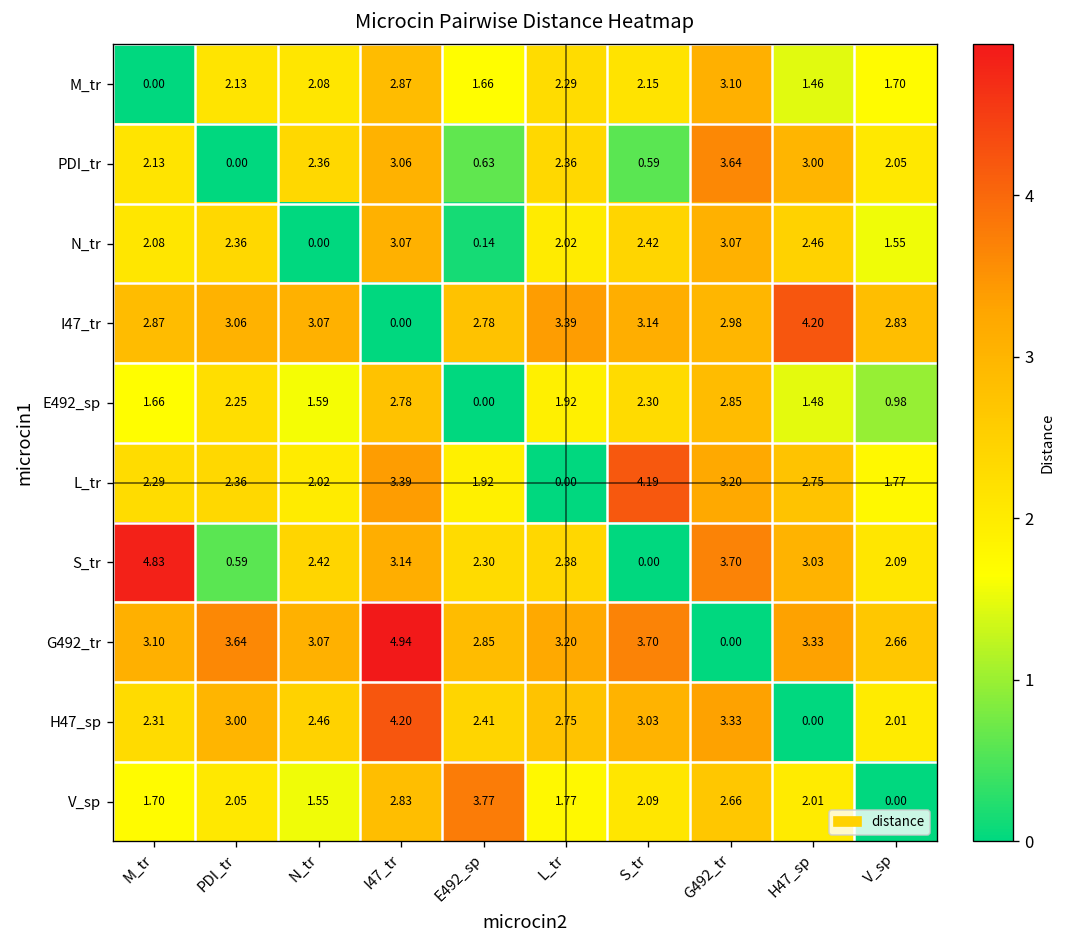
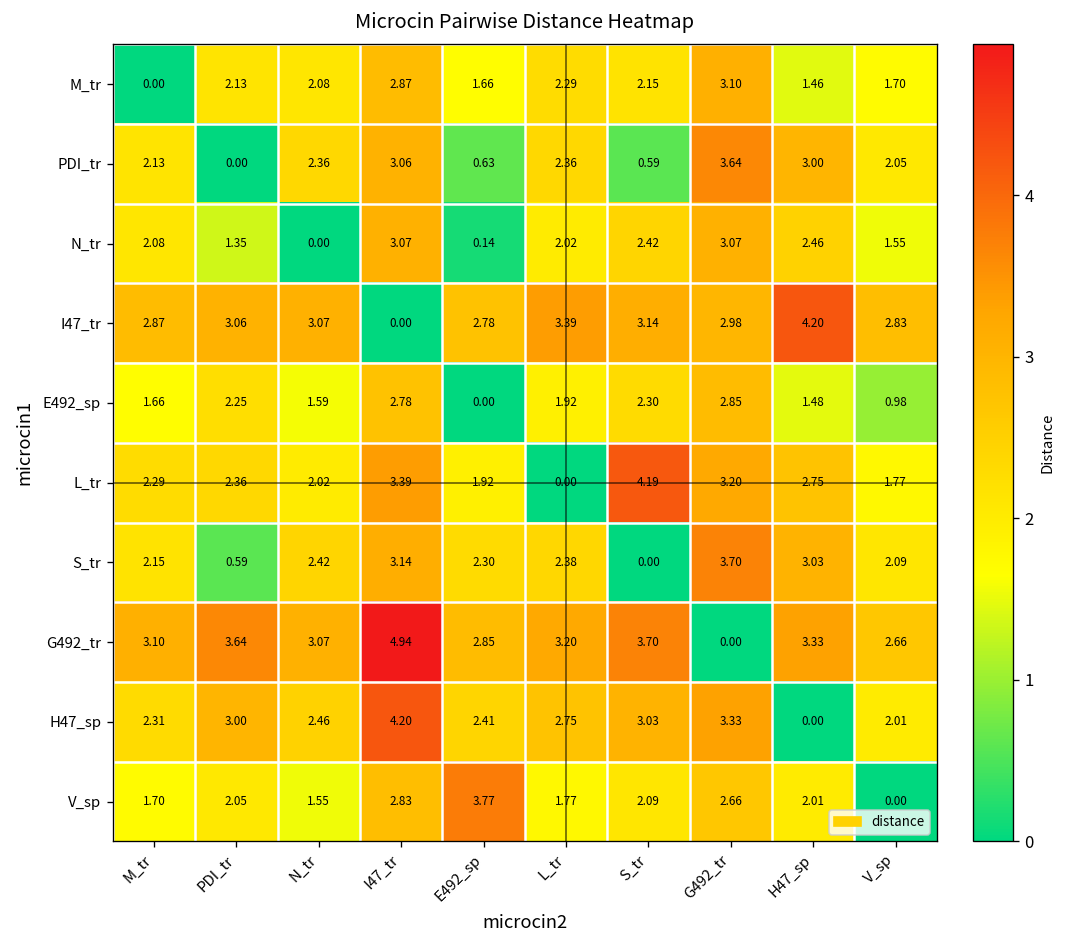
  {
    "M_tr": {
      "M_tr": 0.00,
      "PDI_tr": 2.13,
      "N_tr": 2.08,
      "I47_tr": 2.87,
      "E492_sp": 1.66,
      "L_tr": 2.29,
      "S_tr": 2.15,
      "G492_tr": 3.10,
      "H47_sp": 1.46,
      "V_sp": 1.70
    },
    "PDI_tr": {
      "M_tr": 2.13,
      "PDI_tr": 0.00,
      "N_tr": 2.36,
      "I47_tr": 3.06,
      "E492_sp": 0.63,
      "L_tr": 2.36,
      "S_tr": 0.59,
      "G492_tr": 3.64,
      "H47_sp": 3.00,
      "V_sp": 2.05
    },
    "N_tr": {
      "M_tr": 2.08,
-     "PDI_tr": 2.36,
+     "PDI_tr": 1.35,
      "N_tr": 0.00,
      "I47_tr": 3.07,
      "E492_sp": 0.14,
      "L_tr": 2.02,
      "S_tr": 2.42,
      "G492_tr": 3.07,
      "H47_sp": 2.46,
      "V_sp": 1.55
    },
    "I47_tr": {
      "M_tr": 2.87,
      "PDI_tr": 3.06,
      "N_tr": 3.07,
      "I47_tr": 0.00,
      "E492_sp": 2.78,
      "L_tr": 3.39,
      "S_tr": 3.14,
      "G492_tr": 2.98,
      "H47_sp": 4.20,
      "V_sp": 2.83
    },
    "E492_sp": {
      "M_tr": 1.66,
      "PDI_tr": 2.25,
      "N_tr": 1.59,
      "I47_tr": 2.78,
      "E492_sp": 0.00,
      "L_tr": 1.92,
      "S_tr": 2.30,
      "G492_tr": 2.85,
      "H47_sp": 1.48,
      "V_sp": 0.98
    },
    "L_tr": {
      "M_tr": 2.29,
      "PDI_tr": 2.36,
      "N_tr": 2.02,
      "I47_tr": 3.39,
      "E492_sp": 1.92,
      "L_tr": 0.00,
      "S_tr": 4.19,
      "G492_tr": 3.20,
      "H47_sp": 2.75,
      "V_sp": 1.77
    },
    "S_tr": {
-     "M_tr": 4.83,
+     "M_tr": 2.15,
      "PDI_tr": 0.59,
      "N_tr": 2.42,
      "I47_tr": 3.14,
      "E492_sp": 2.30,
      "L_tr": 2.38,
      "S_tr": 0.00,
      "G492_tr": 3.70,
      "H47_sp": 3.03,
      "V_sp": 2.09
    },
    "G492_tr": {
      "M_tr": 3.10,
      "PDI_tr": 3.64,
      "N_tr": 3.07,
      "I47_tr": 4.94,
      "E492_sp": 2.85,
      "L_tr": 3.20,
      "S_tr": 3.70,
      "G492_tr": 0.00,
      "H47_sp": 3.33,
      "V_sp": 2.66
    },
    "H47_sp": {
      "M_tr": 2.31,
      "PDI_tr": 3.00,
      "N_tr": 2.46,
      "I47_tr": 4.20,
      "E492_sp": 2.41,
      "L_tr": 2.75,
      "S_tr": 3.03,
      "G492_tr": 3.33,
      "H47_sp": 0.00,
      "V_sp": 2.01
    },
    "V_sp": {
      "M_tr": 1.70,
      "PDI_tr": 2.05,
      "N_tr": 1.55,
      "I47_tr": 2.83,
      "E492_sp": 3.77,
      "L_tr": 1.77,
      "S_tr": 2.09,
      "G492_tr": 2.66,
      "H47_sp": 2.01,
      "V_sp": 0.00
    }
  }
